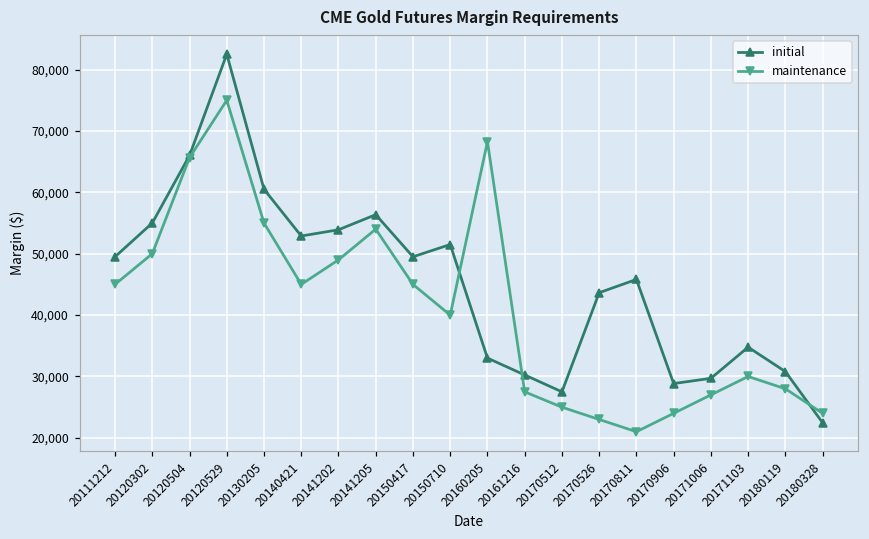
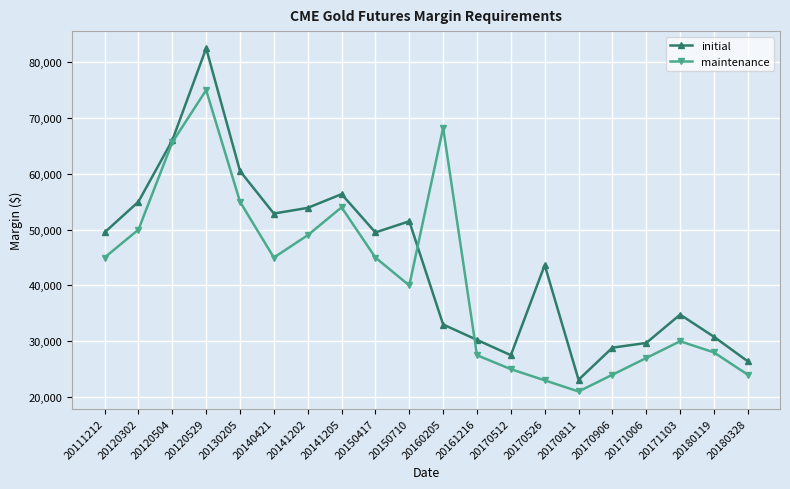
  {
    "initial": {
      "20111212": "50,000",
      "20120302": "55,000",
      "20120529": "83,000",
      "20130205": "61,000",
      "20140421": "53,000",
      "20141202": "54,000",
      "20141205": "56,000",
      "20150417": "50,000",
      "20150710": "51,000",
      "20160205": "33,000",
      "20161216": "30,000",
      "20170512": "28,000",
      "20170526": "44,000",
-     "20170811": "46,000",
+     "20170811": "23,000",
      "20170906": "29,000",
      "20171006": "30,000",
      "20171103": "35,000",
      "20180119": "31,000",
-     "20180328": "22,000"
+     "20180328": "26,000"
    },
    "maintenance": {
      "20111212": "45,000",
      "20120302": "50,000",
      "20120529": "75,000",
      "20130205": "55,000",
      "20140421": "45,000",
      "20141202": "49,000",
      "20141205": "54,000",
      "20150417": "45,000",
      "20150710": "40,000",
      "20160205": "68,000",
      "20161216": "28,000",
      "20170512": "25,000",
      "20170526": "23,000",
      "20170811": "21,000",
      "20170906": "24,000",
      "20171006": "27,000",
      "20171103": "30,000",
      "20180119": "28,000",
      "20180328": "24,000"
    }
  }
